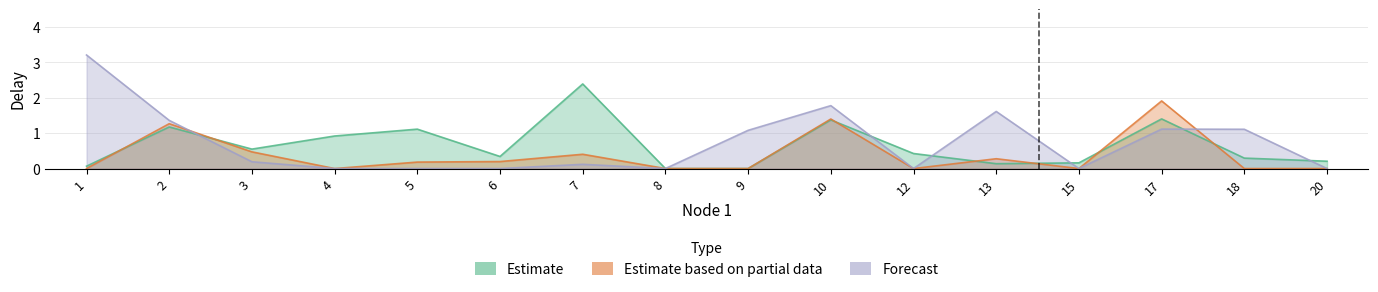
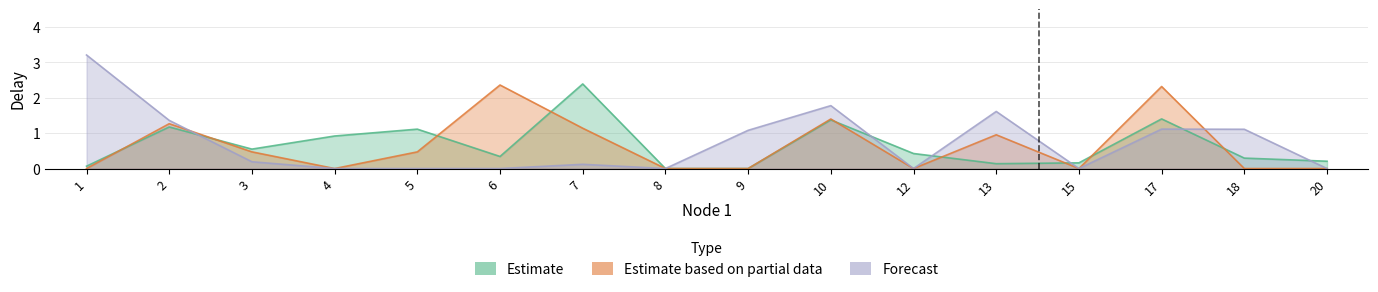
  {
    "Estimate based on partial data": {
      "2": 1.3,
      "3": 0.5,
-     "5": 0.2,
-     "6": 0.2,
-     "7": 0.4,
-     "13": 0.3,
-     "17": 1.9,
+     "5": 0.5,
+     "6": 2.4,
+     "7": 1.1,
+     "13": 1.0,
+     "17": 2.3,
      "18": 0.0
    }
  }
